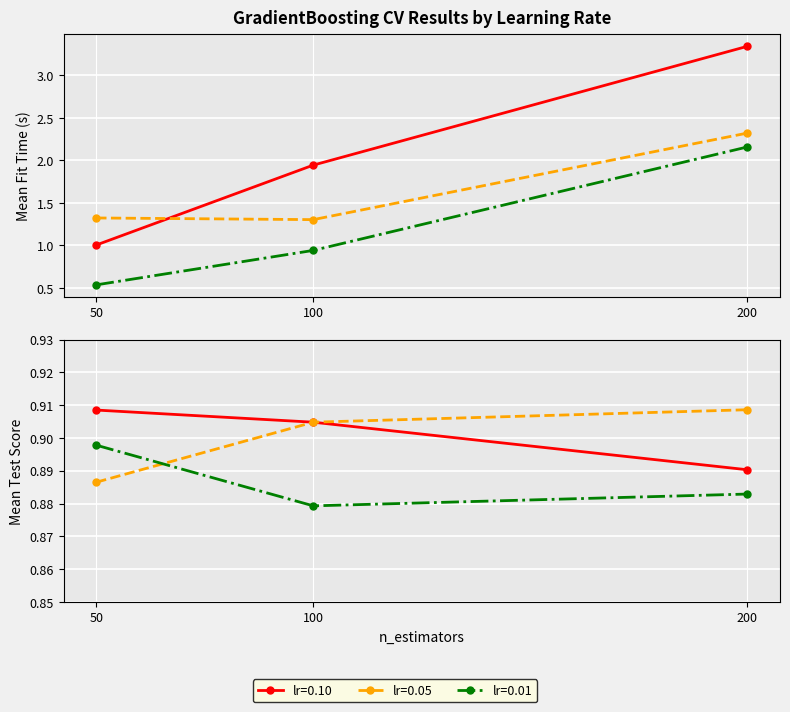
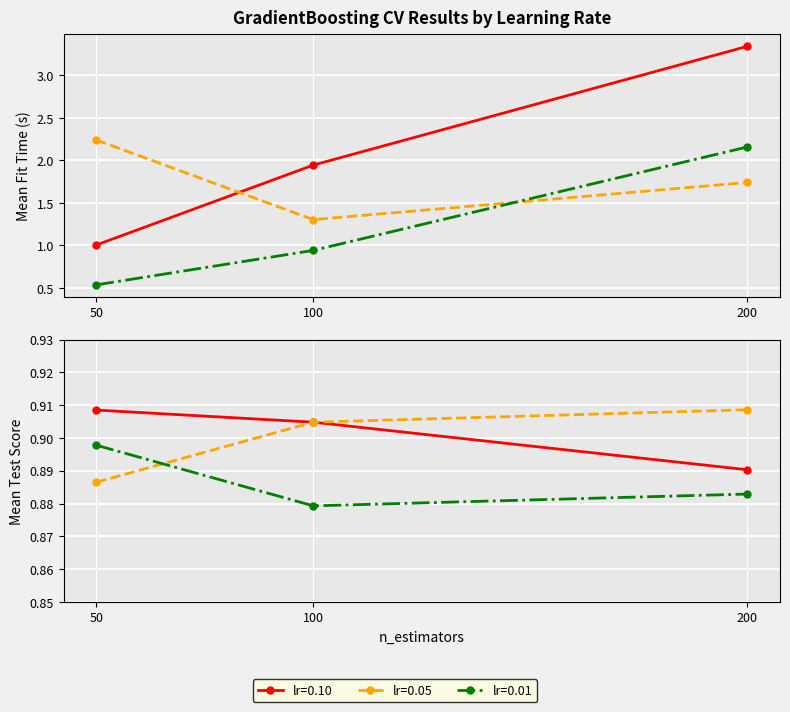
  {
    "GradientBoosting CV Results by Learning Rate": {
      "lr=0.10": {
        "50": 1.0,
        "100": 1.9,
        "200": 3.3
      },
      "lr=0.05": {
-       "50": 1.3,
+       "50": 2.2,
        "100": 1.3,
-       "200": 2.3
+       "200": 1.7
      },
      "lr=0.01": {
        "50": 0.5,
        "100": 0.9,
        "200": 2.2
      }
    }
  }
